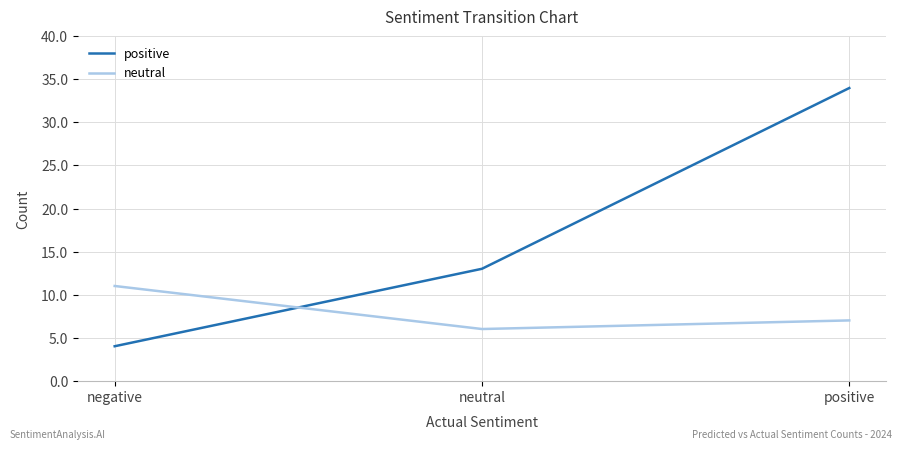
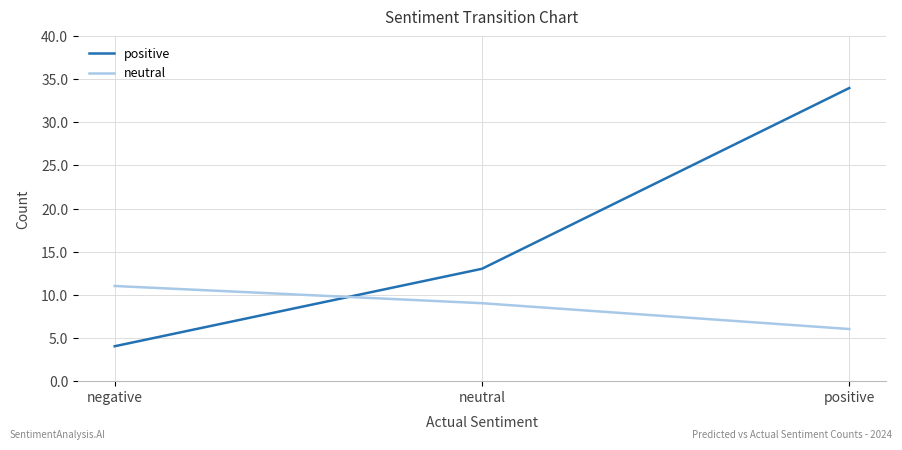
  {
    "positive": {
      "negative": 4,
      "neutral": 13,
      "positive": 34
    },
    "neutral": {
      "negative": 11,
-     "neutral": 6,
-     "positive": 7
+     "neutral": 9,
+     "positive": 6
    }
  }
